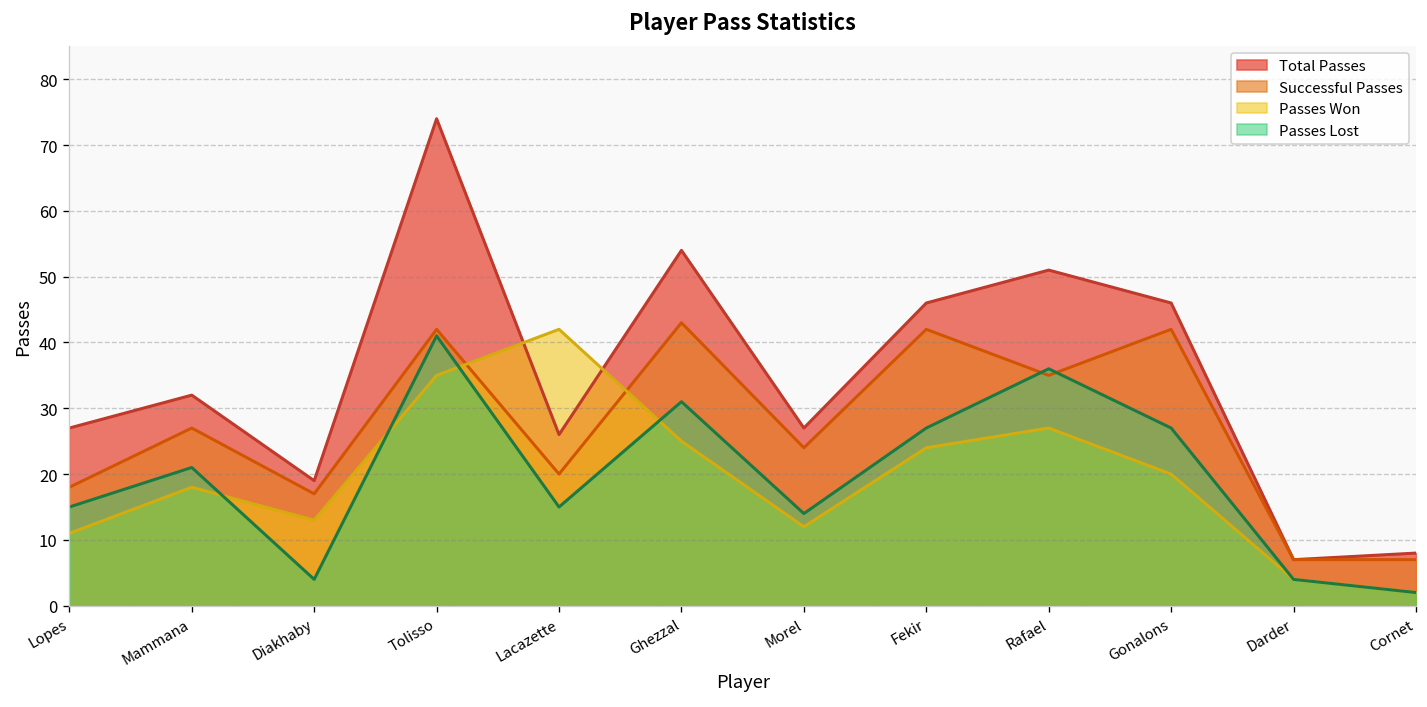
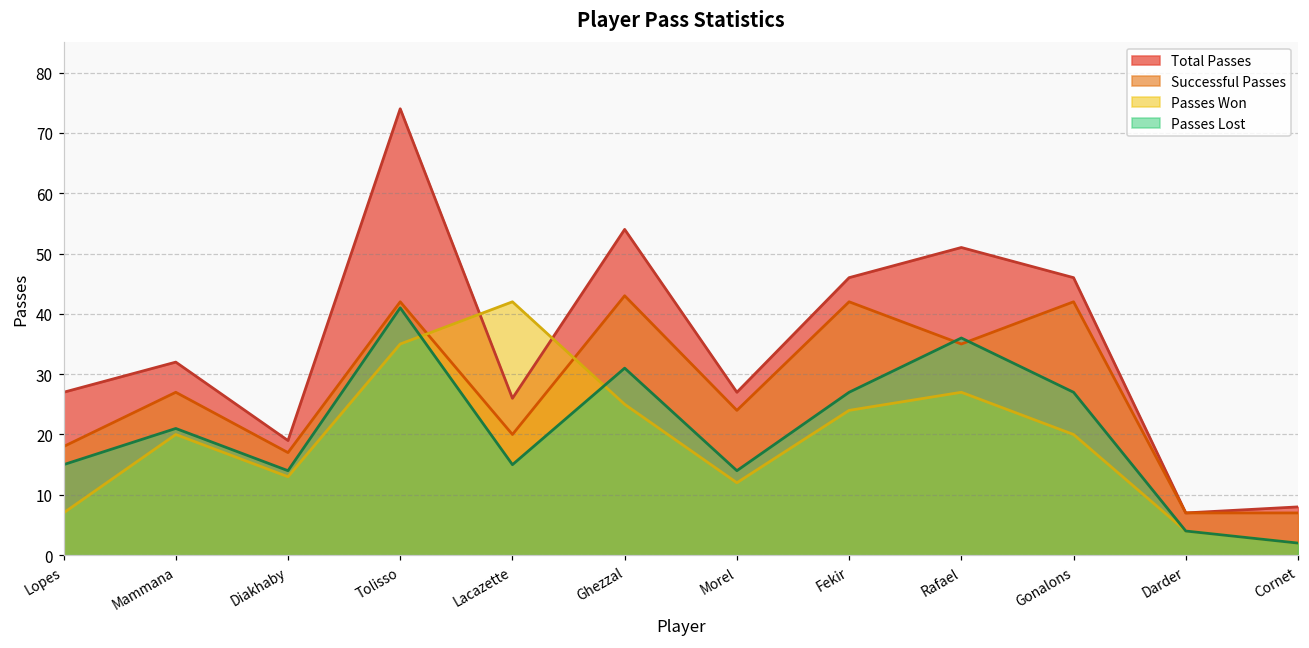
  {
    "Passes Won": {
-     "Lopes": 11,
-     "Mammana": 18,
+     "Lopes": 7,
+     "Mammana": 20,
      "Diakhaby": 13,
      "Tolisso": 35,
      "Lacazette": 42,
      "Ghezzal": 25,
      "Morel": 12,
      "Fekir": 24,
      "Rafael": 27,
      "Gonalons": 20
    },
    "Passes Lost": {
      "Lopes": 15,
      "Mammana": 21,
-     "Diakhaby": 4,
+     "Diakhaby": 14,
      "Tolisso": 41,
      "Lacazette": 15,
      "Ghezzal": 31,
      "Morel": 14,
      "Fekir": 27,
      "Rafael": 36,
      "Gonalons": 27
    }
  }
